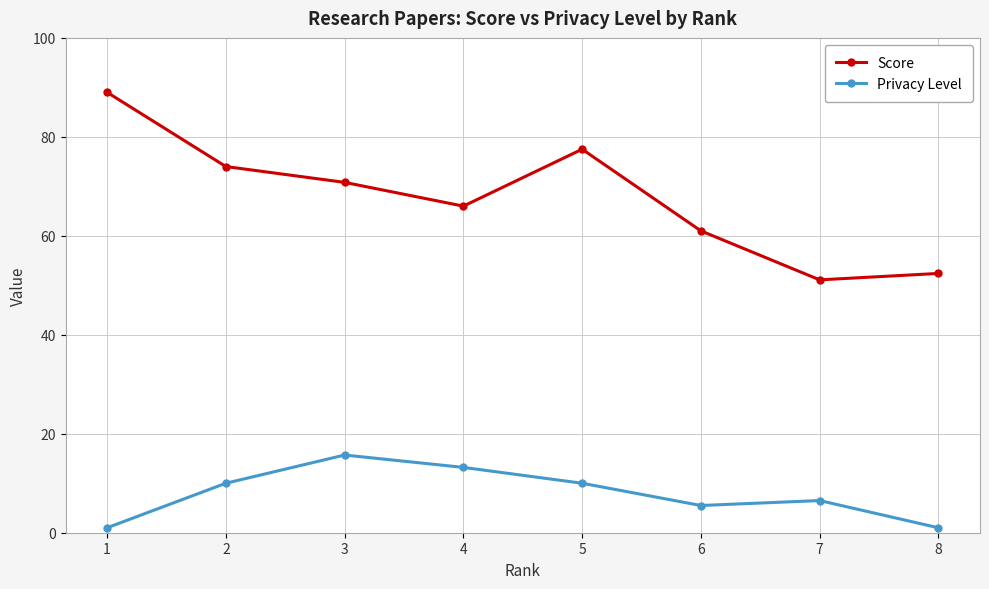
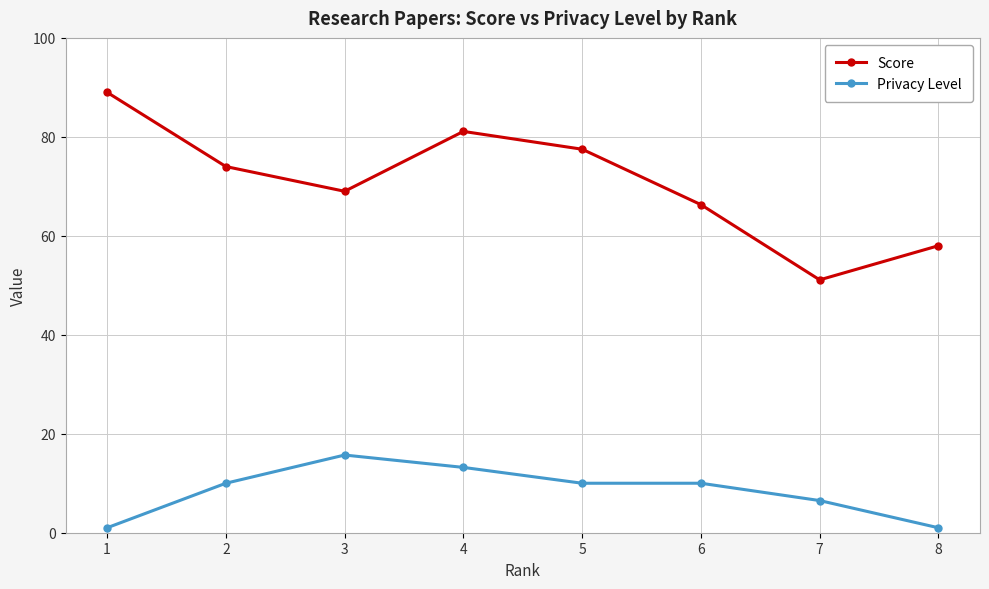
  {
    "Score": {
      "1": 89,
      "2": 74,
-     "3": 71,
-     "4": 66,
+     "3": 69,
+     "4": 81,
      "5": 78,
-     "6": 61,
+     "6": 66,
      "7": 51,
-     "8": 52
+     "8": 58
    },
    "Privacy Level": {
      "1": 1,
      "2": 10,
      "3": 16,
      "4": 13,
      "5": 10,
-     "6": 6,
+     "6": 10,
      "7": 7,
      "8": 1
    }
  }
